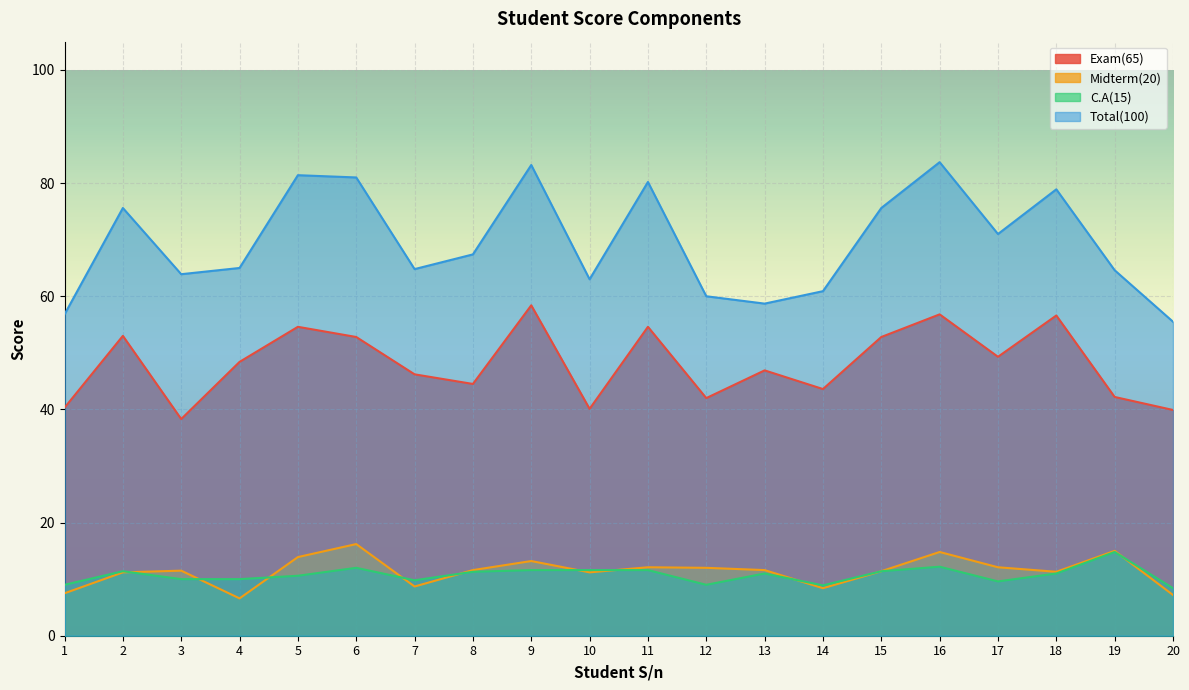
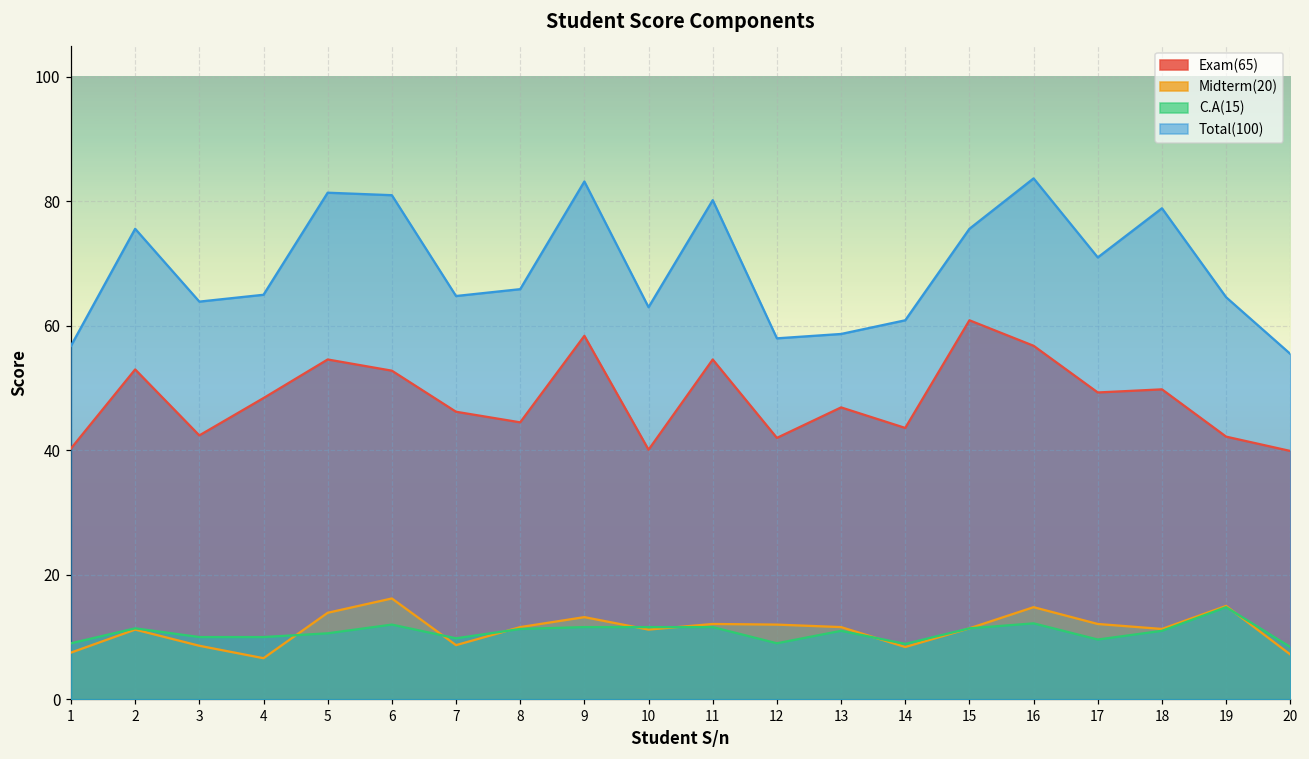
  {
    "Exam(65)": {
      "1": 40,
      "2": 53,
-     "3": 38,
+     "3": 42,
      "4": 48,
      "5": 55,
      "6": 53,
      "7": 46,
      "8": 45,
      "9": 58,
      "10": 40,
      "11": 55,
      "12": 42,
      "13": 47,
      "14": 44,
-     "15": 53,
+     "15": 61,
      "16": 57,
      "17": 49,
-     "18": 57,
+     "18": 50,
      "19": 42,
      "20": 40
    },
    "Midterm(20)": {
      "1": 8,
-     "3": 12,
+     "3": 9,
      "4": 7,
      "5": 14,
      "6": 16,
      "7": 9,
      "9": 13,
      "11": 12,
      "12": 12,
      "13": 12,
      "14": 8,
      "16": 15,
      "17": 12,
      "20": 7
    },
    "C.A(15)": {
      "1": 9,
      "3": 10,
      "4": 10,
      "5": 11,
      "6": 12,
      "7": 10,
      "9": 12,
      "11": 12,
      "12": 9,
      "13": 11,
      "14": 9,
      "16": 12,
      "17": 10,
      "20": 8
    },
    "Total(100)": {
      "1": 57,
      "2": 76,
      "3": 64,
      "4": 65,
      "5": 81,
      "6": 81,
      "7": 65,
-     "8": 67,
+     "8": 66,
      "9": 83,
      "10": 63,
      "11": 80,
-     "12": 60,
+     "12": 58,
      "13": 59,
      "14": 61,
      "15": 76,
      "16": 84,
      "17": 71,
      "18": 79,
      "19": 65,
      "20": 56
    }
  }
